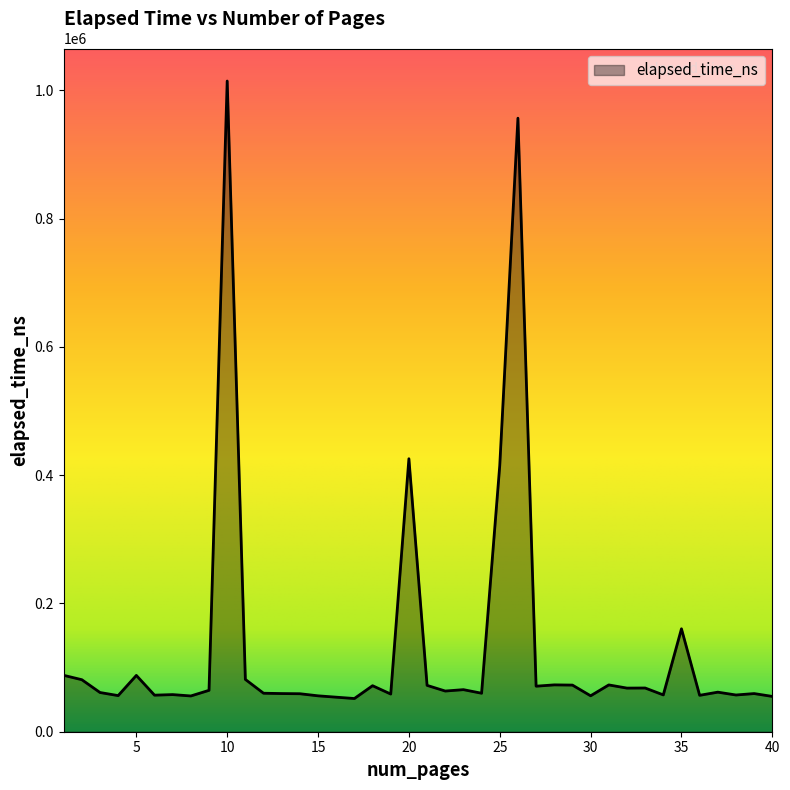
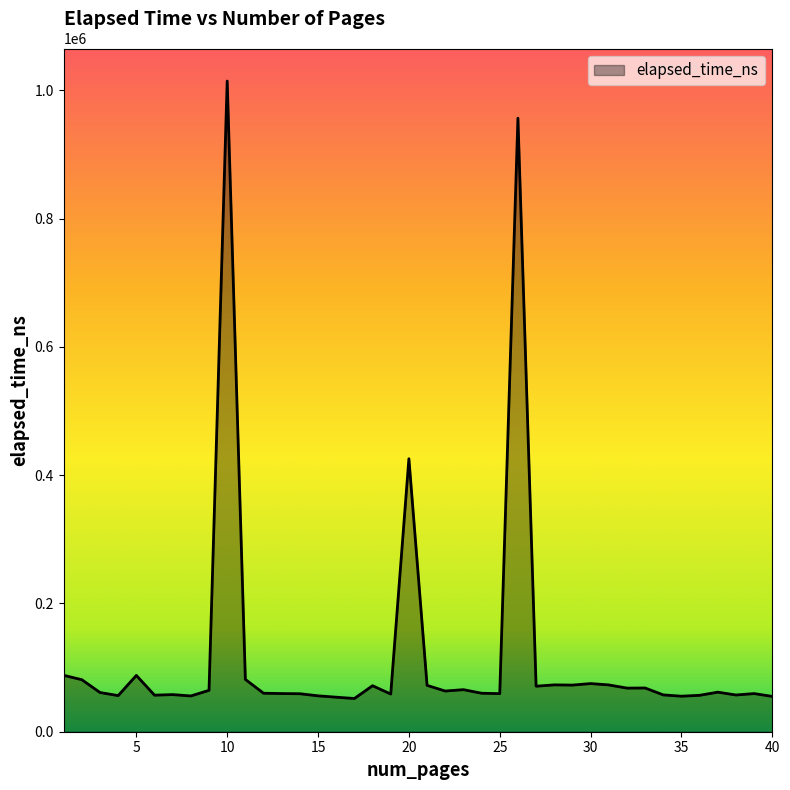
  {
    "5": 90000,
    "10": 1010000,
    "15": 60000,
    "20": 430000,
-   "25": 420000,
-   "30": 60000,
-   "35": 160000,
+   "25": 60000,
+   "30": 80000,
+   "35": 60000,
    "40": 60000
  }
